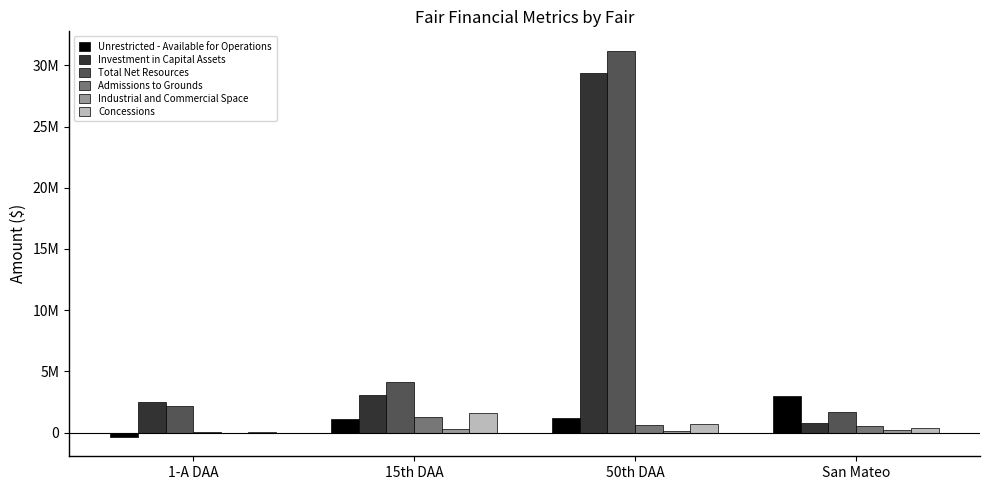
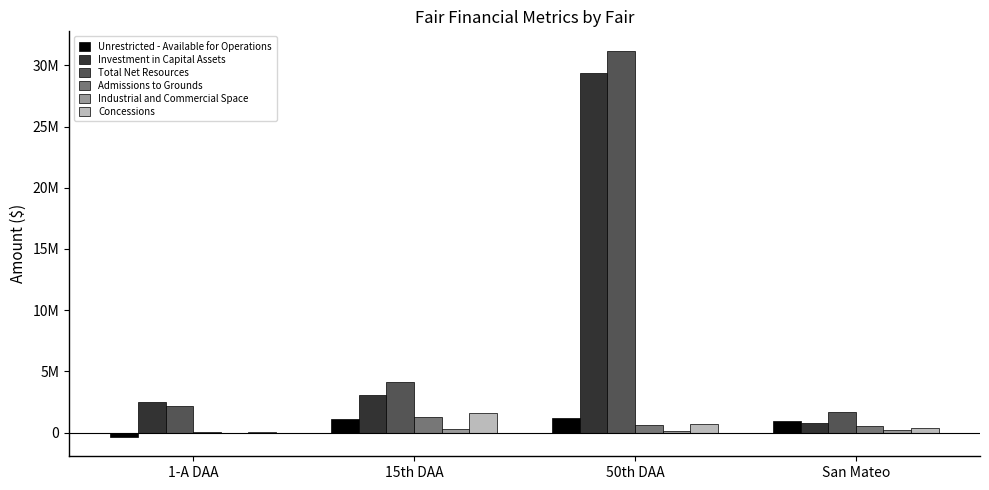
  {
    "Unrestricted - Available for Operations": {
      "1-A DAA": -400000,
      "15th DAA": 1100000,
      "50th DAA": 1200000,
-     "San Mateo": 3000000
+     "San Mateo": 900000
    }
  }
